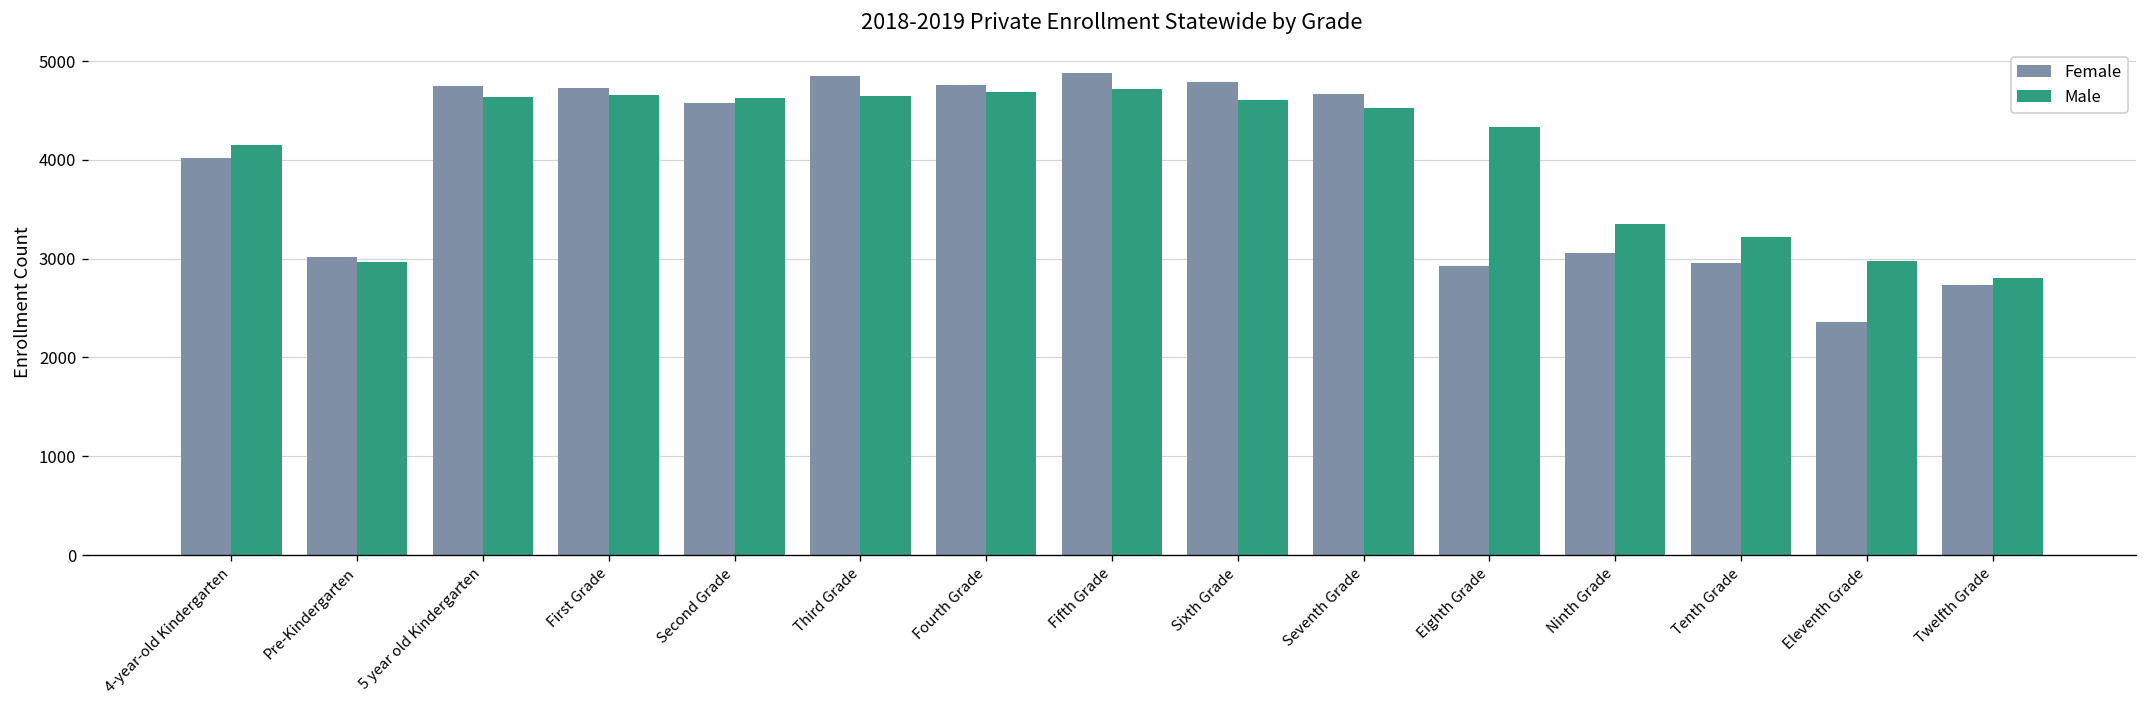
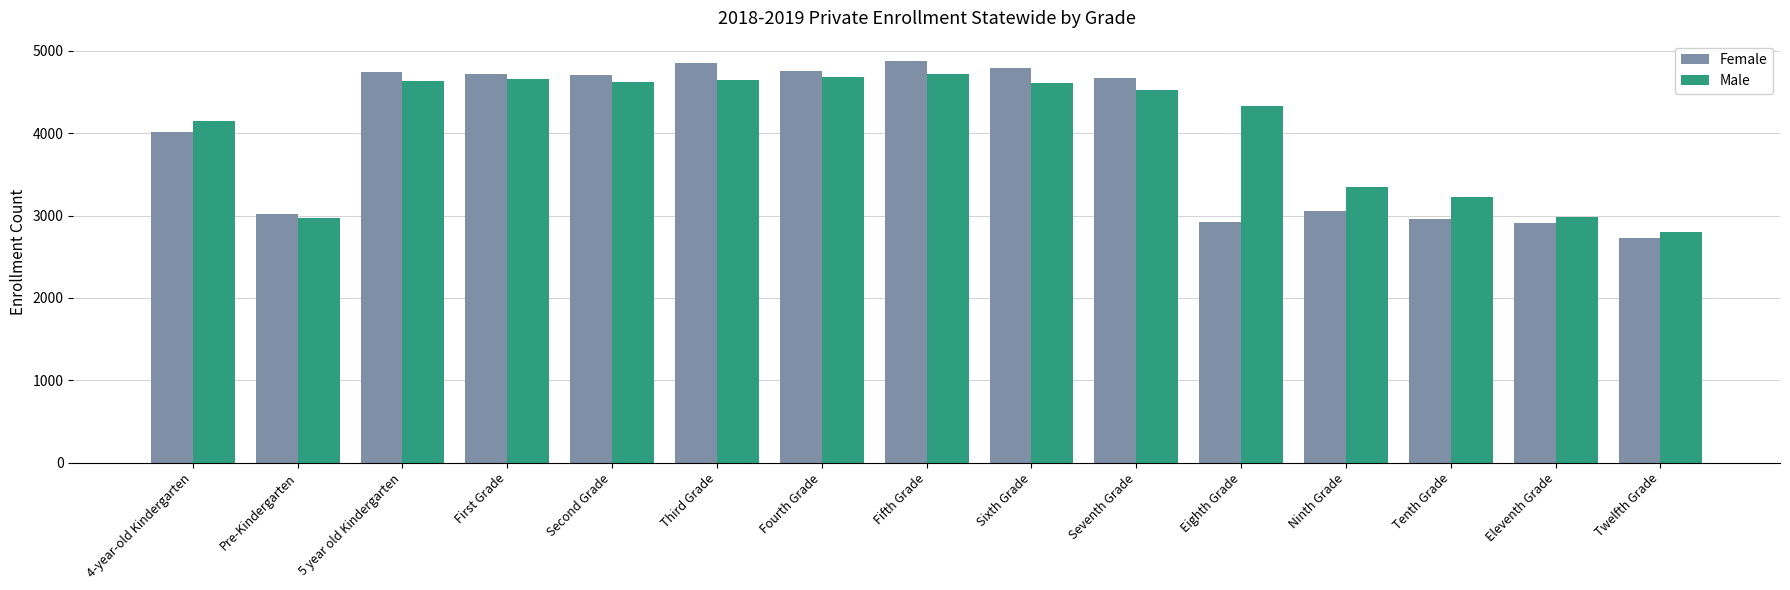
  {
    "Female": {
      "4-year-old Kindergarten": 4000,
      "Pre-Kindergarten": 3000,
      "5 year old Kindergarten": 4700,
      "First Grade": 4700,
-     "Second Grade": 4600,
+     "Second Grade": 4700,
      "Third Grade": 4800,
      "Fourth Grade": 4800,
      "Fifth Grade": 4900,
      "Sixth Grade": 4800,
      "Seventh Grade": 4700,
      "Eighth Grade": 2900,
      "Ninth Grade": 3100,
      "Tenth Grade": 3000,
-     "Eleventh Grade": 2400,
+     "Eleventh Grade": 2900,
      "Twelfth Grade": 2700
    },
    "Male": {
      "4-year-old Kindergarten": 4100,
      "Pre-Kindergarten": 3000,
      "5 year old Kindergarten": 4600,
      "First Grade": 4700,
      "Second Grade": 4600,
      "Third Grade": 4600,
      "Fourth Grade": 4700,
      "Fifth Grade": 4700,
      "Sixth Grade": 4600,
      "Seventh Grade": 4500,
      "Eighth Grade": 4300,
      "Ninth Grade": 3300,
      "Tenth Grade": 3200,
      "Eleventh Grade": 3000,
      "Twelfth Grade": 2800
    }
  }
